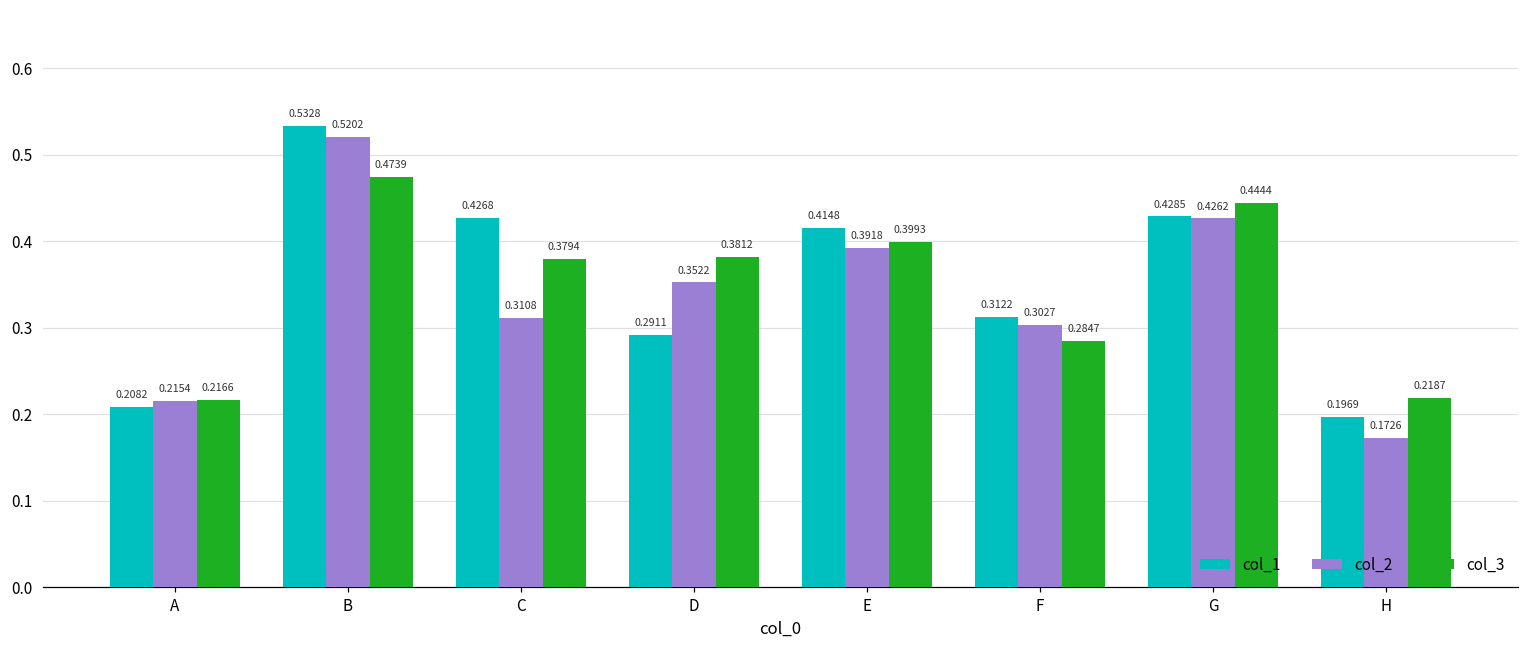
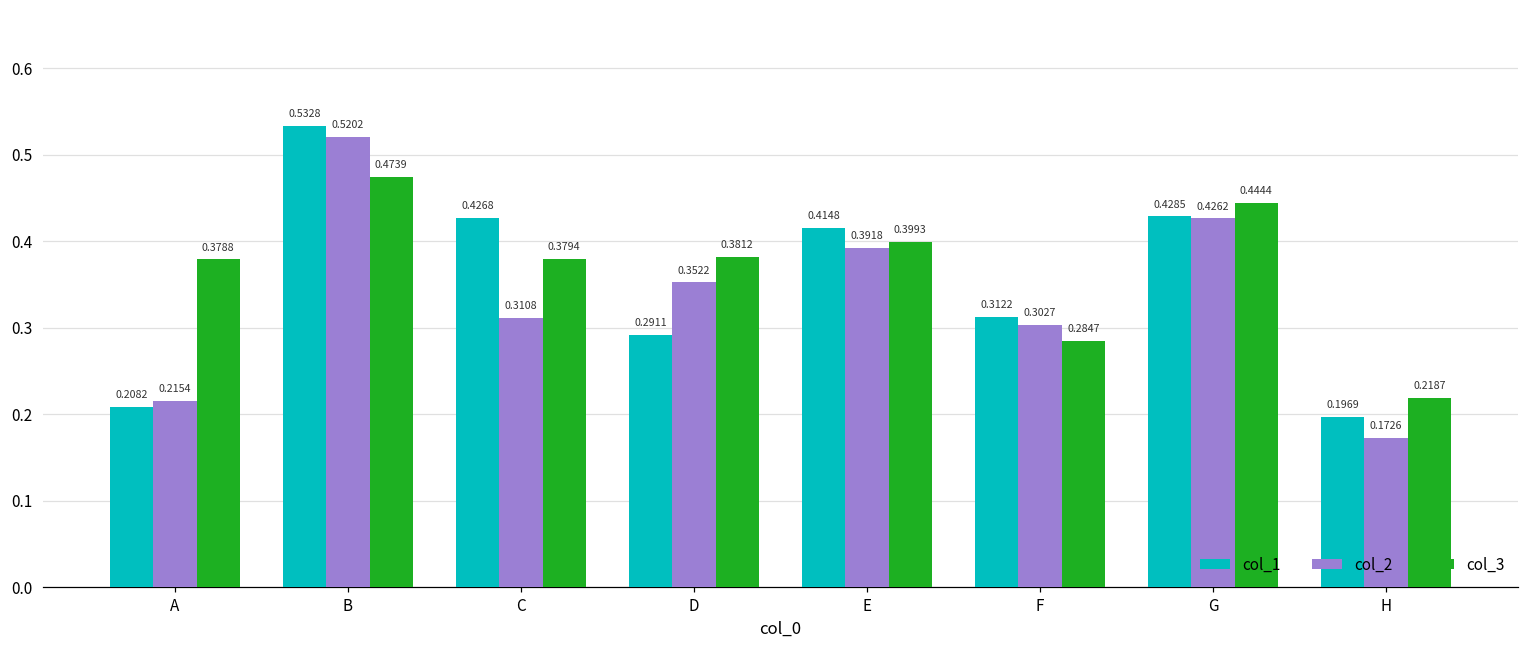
  {
    "col_1": {
      "A": 0.2082,
      "B": 0.5328,
      "C": 0.4268,
      "D": 0.2911,
      "E": 0.4148,
      "F": 0.3122,
      "G": 0.4285,
      "H": 0.1969
    },
    "col_2": {
      "A": 0.2154,
      "B": 0.5202,
      "C": 0.3108,
      "D": 0.3522,
      "E": 0.3918,
      "F": 0.3027,
      "G": 0.4262,
      "H": 0.1726
    },
    "col_3": {
-     "A": 0.2166,
+     "A": 0.3788,
      "B": 0.4739,
      "C": 0.3794,
      "D": 0.3812,
      "E": 0.3993,
      "F": 0.2847,
      "G": 0.4444,
      "H": 0.2187
    }
  }
